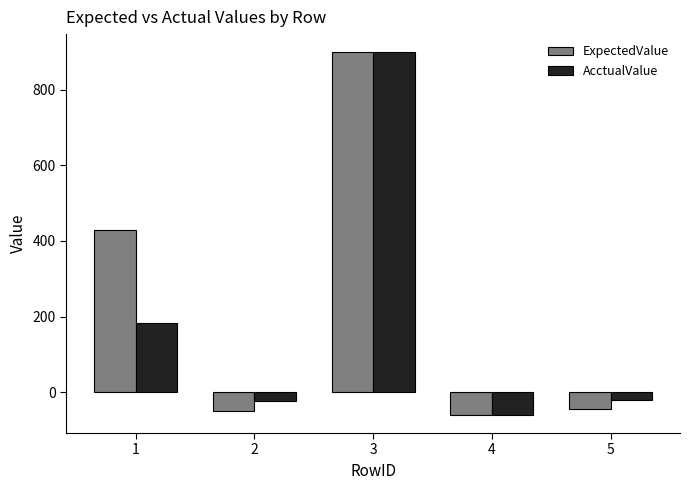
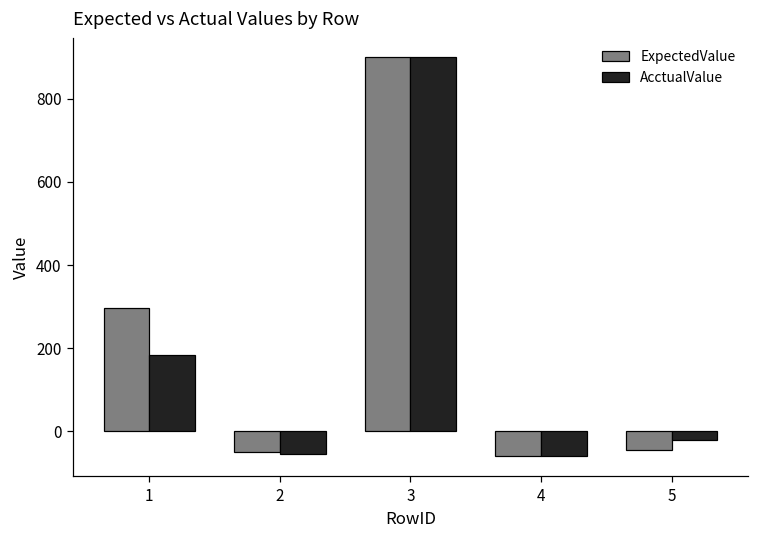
  {
    "ExpectedValue": {
-     "1": 430,
+     "1": 300,
      "2": -50,
      "3": 900,
      "4": -60,
      "5": -50
    },
    "AcctualValue": {
      "1": 180,
-     "2": -20,
+     "2": -50,
      "3": 900,
      "4": -60,
      "5": -20
    }
  }
